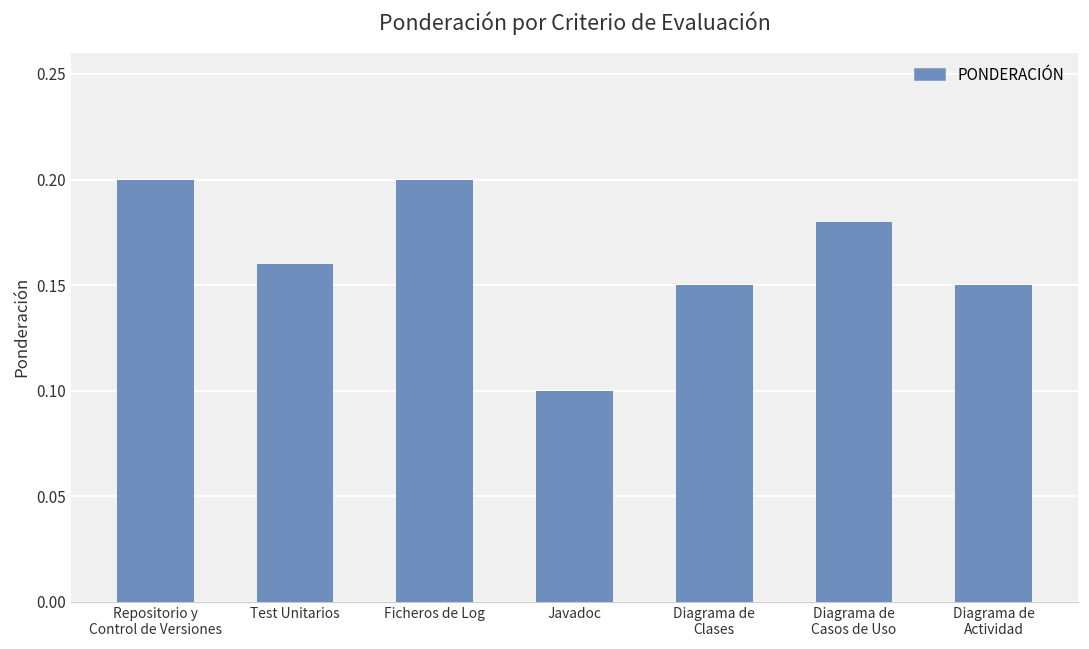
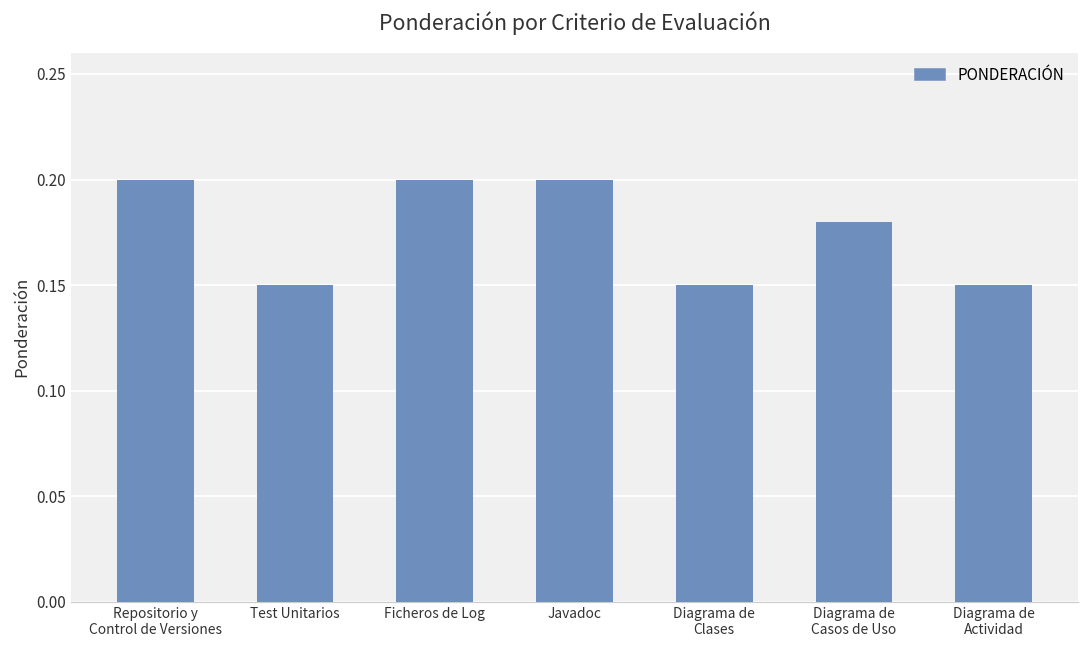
  {
    "Repositorio y Control de Versiones": 0.20,
-   "Test Unitarios": 0.16,
+   "Test Unitarios": 0.15,
    "Ficheros de Log": 0.20,
-   "Javadoc": 0.1,
+   "Javadoc": 0.2,
    "Diagrama de Clases": 0.15,
    "Diagrama de Casos de Uso": 0.18,
    "Diagrama de Actividad": 0.15
  }
